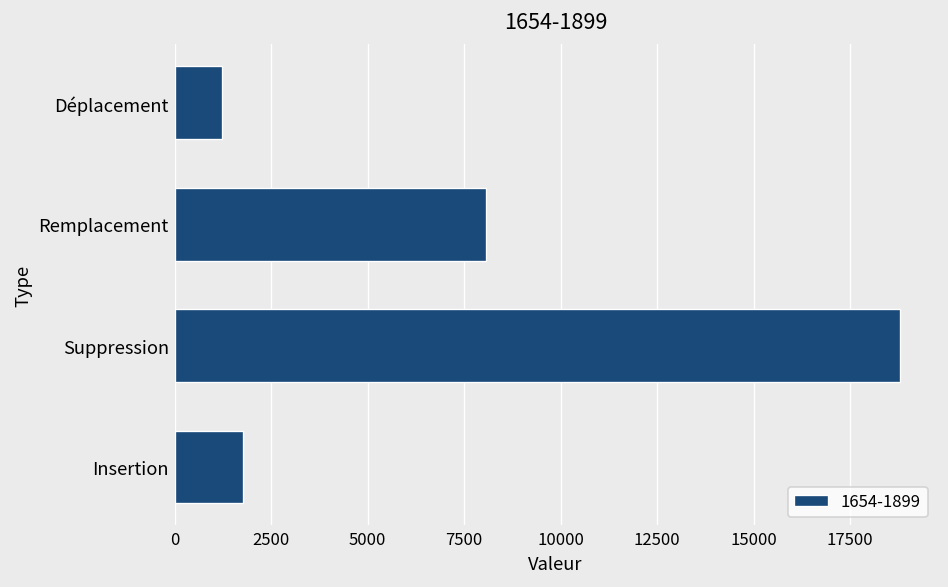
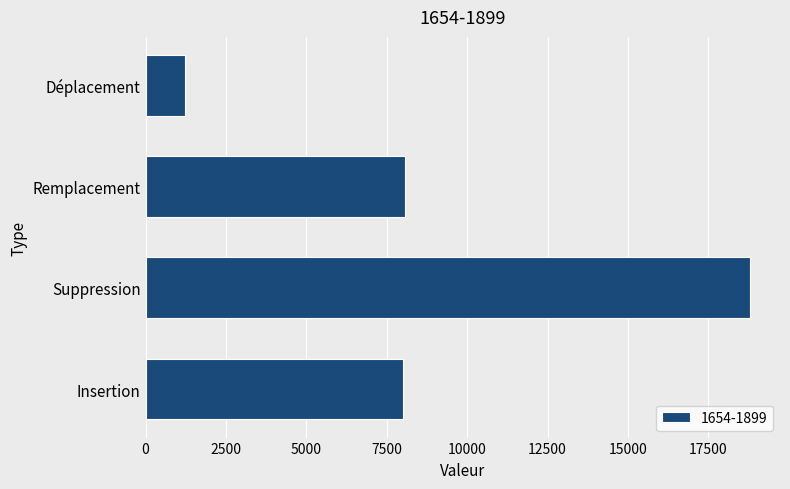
  {
    "Déplacement": 1200,
    "Remplacement": 8100,
    "Suppression": 18800,
-   "Insertion": 1800
+   "Insertion": 8000
  }
